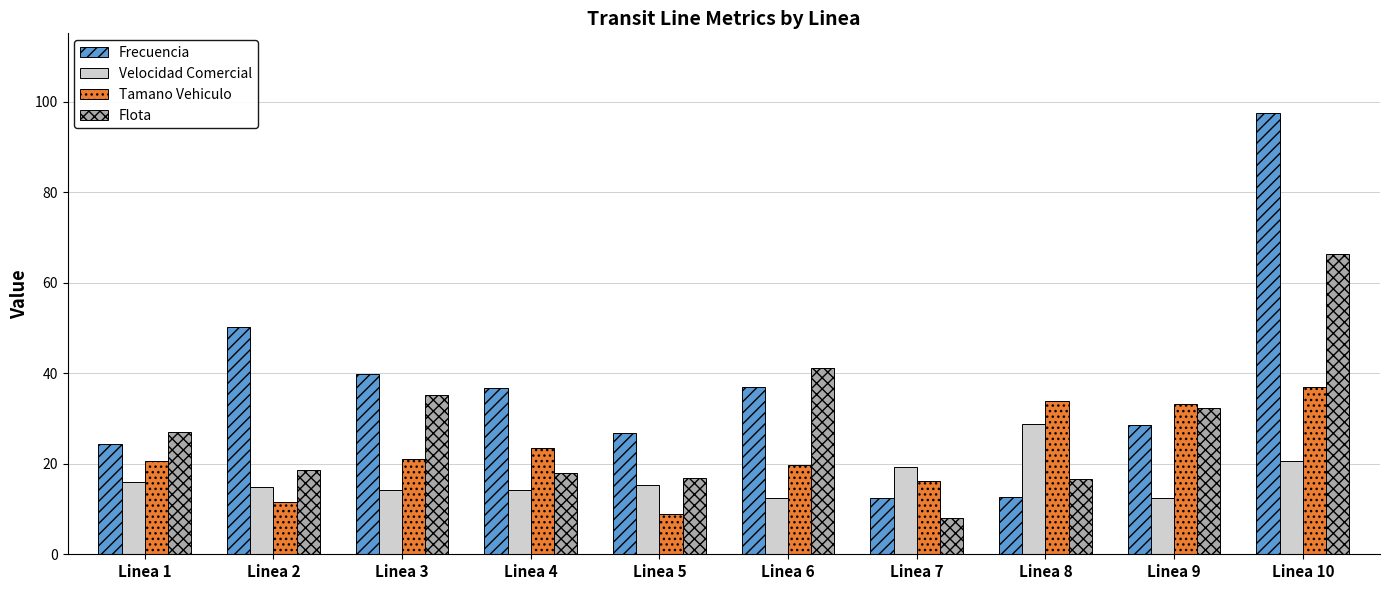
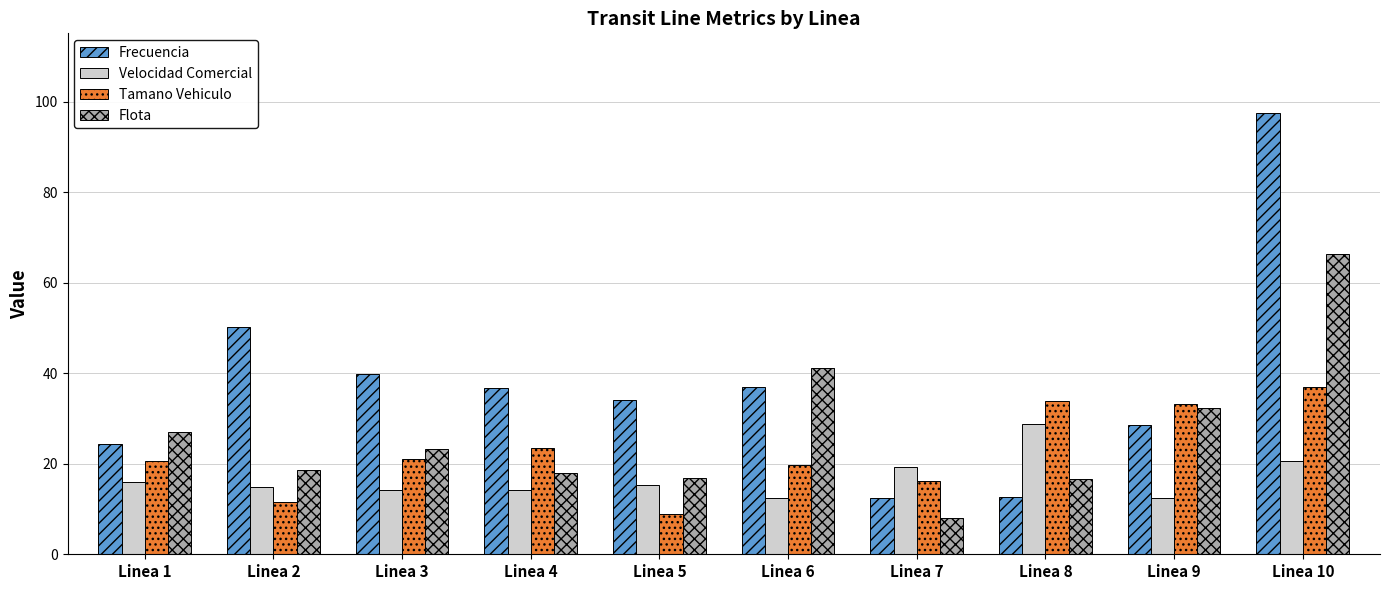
  {
    "Frecuencia": {
      "Linea 1": 24,
      "Linea 2": 50,
      "Linea 3": 40,
      "Linea 4": 37,
-     "Linea 5": 27,
+     "Linea 5": 34,
      "Linea 6": 37,
      "Linea 7": 12,
      "Linea 8": 13,
      "Linea 9": 29,
      "Linea 10": 98
    },
    "Velocidad Comercial": {
      "Linea 1": 16,
      "Linea 2": 15,
      "Linea 3": 14,
      "Linea 4": 14,
      "Linea 5": 15,
      "Linea 6": 13,
      "Linea 7": 19,
      "Linea 8": 29,
      "Linea 9": 12,
      "Linea 10": 21
    },
    "Tamano Vehiculo": {
      "Linea 1": 21,
      "Linea 2": 12,
      "Linea 3": 21,
      "Linea 4": 23,
      "Linea 5": 9,
      "Linea 6": 20,
      "Linea 7": 16,
      "Linea 8": 34,
      "Linea 9": 33,
      "Linea 10": 37
    },
    "Flota": {
      "Linea 1": 27,
      "Linea 2": 19,
-     "Linea 3": 35,
+     "Linea 3": 23,
      "Linea 4": 18,
      "Linea 5": 17,
      "Linea 6": 41,
      "Linea 7": 8,
      "Linea 8": 17,
      "Linea 9": 32,
      "Linea 10": 66
    }
  }
